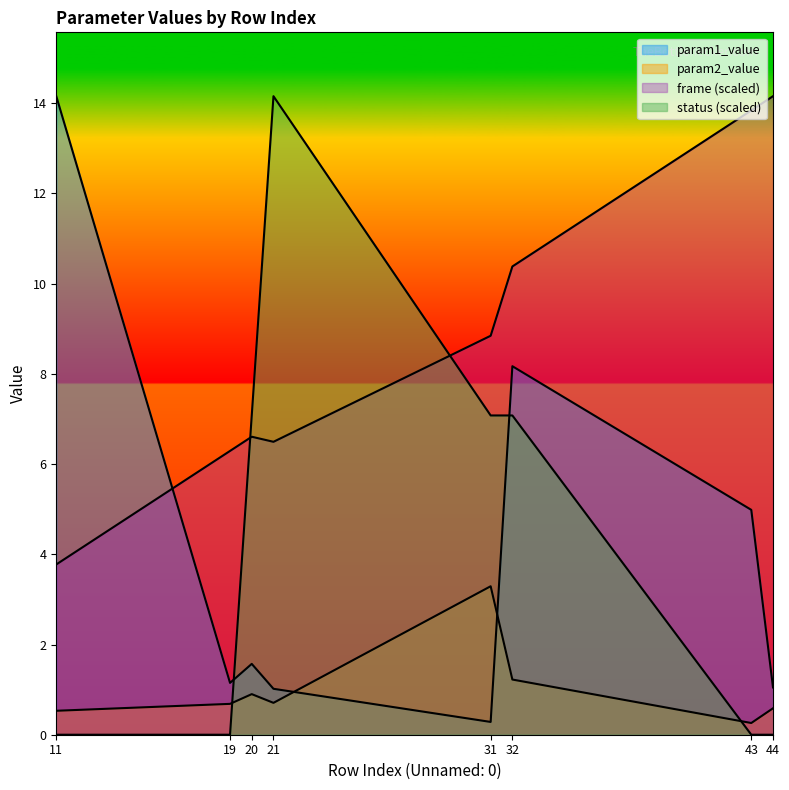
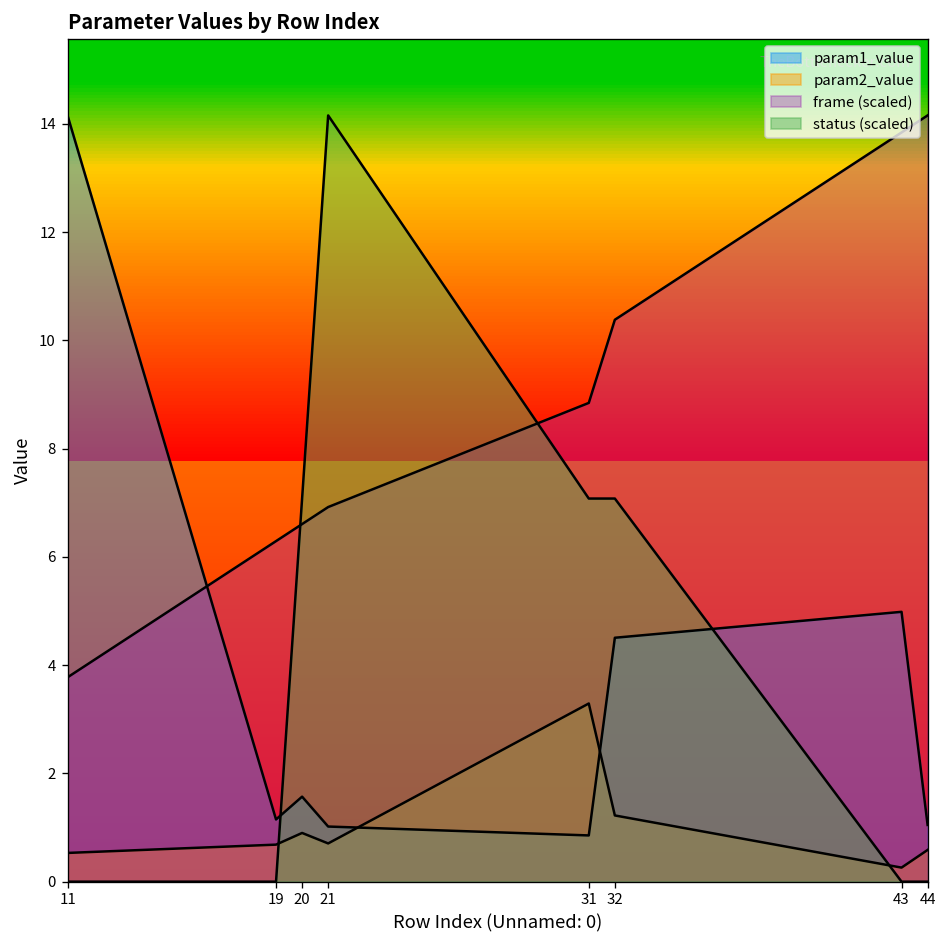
  {
    "param1_value": {
      "11": 14.2,
      "19": 1.1,
      "20": 1.6,
      "21": 1.0,
-     "31": 0.3,
-     "32": 8.2,
+     "31": 0.9,
+     "32": 4.5,
      "43": 5.0,
      "44": 1.0
    },
    "param2_value": {
      "11": 0.5,
      "19": 0.7,
      "20": 0.9,
      "21": 0.7,
      "31": 3.3,
      "32": 1.2,
      "43": 0.3,
      "44": 0.6
    },
    "frame (scaled)": {
      "11": 3.8,
      "19": 6.3,
      "20": 6.6,
-     "21": 6.5,
+     "21": 6.9,
      "31": 8.8,
      "32": 10.4,
      "44": 14.2
    },
    "status (scaled)": {
      "11": 0.0,
      "19": 0.0,
      "20": 7.1,
      "21": 14.2,
      "31": 7.1,
      "32": 7.1,
      "43": 0.0,
      "44": 0.0
    }
  }
